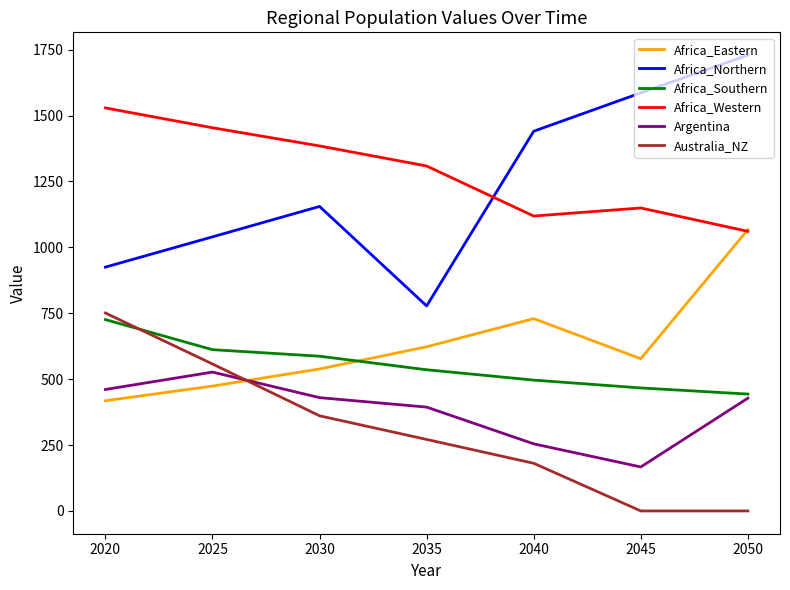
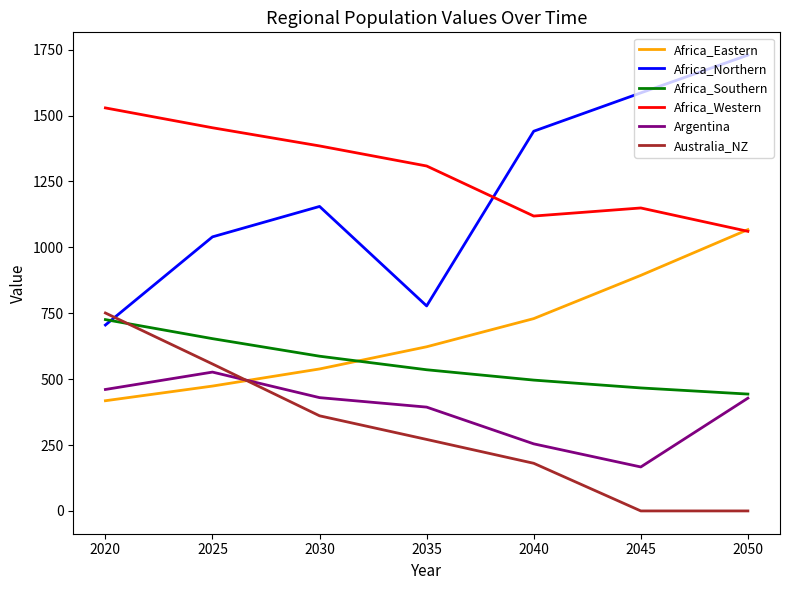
  {
    "Africa_Eastern": {
      "2020": 420,
      "2025": 470,
      "2030": 540,
      "2035": 620,
      "2040": 730,
-     "2045": 580
+     "2045": 890
    },
    "Africa_Northern": {
-     "2020": 930,
+     "2020": 710,
      "2025": 1040,
      "2030": 1160,
      "2035": 780,
      "2040": 1440
    },
    "Africa_Southern": {
      "2020": 730,
-     "2025": 610,
+     "2025": 650,
      "2030": 590,
      "2035": 540,
      "2040": 500,
      "2045": 470,
      "2050": 440
    },
    "Africa_Western": {
      "2020": 1530,
      "2025": 1450,
      "2030": 1380,
      "2035": 1310,
      "2040": 1120,
      "2045": 1150
    },
    "Argentina": {
      "2020": 460,
      "2025": 530,
      "2030": 430,
      "2035": 390,
      "2040": 250,
      "2045": 170,
      "2050": 430
    },
    "Australia_NZ": {
      "2020": 750,
      "2025": 560,
      "2030": 360,
      "2035": 270,
      "2040": 180,
      "2045": 0,
      "2050": 0
    }
  }
